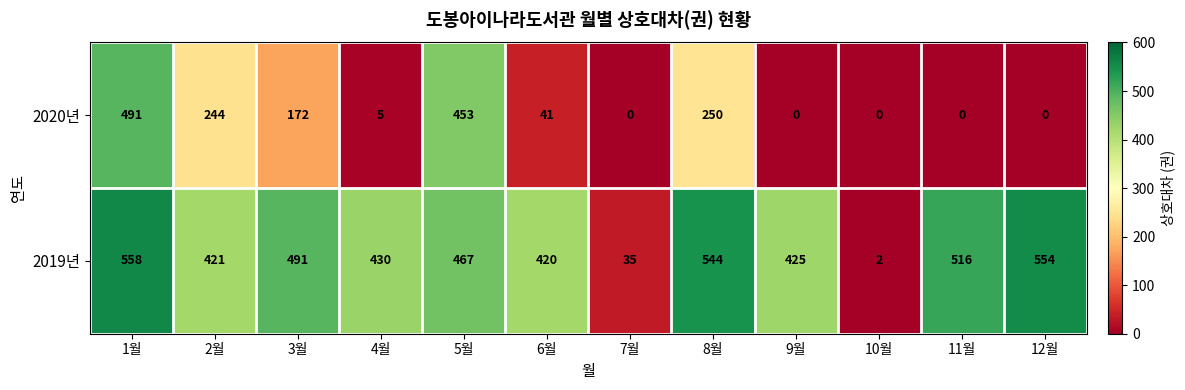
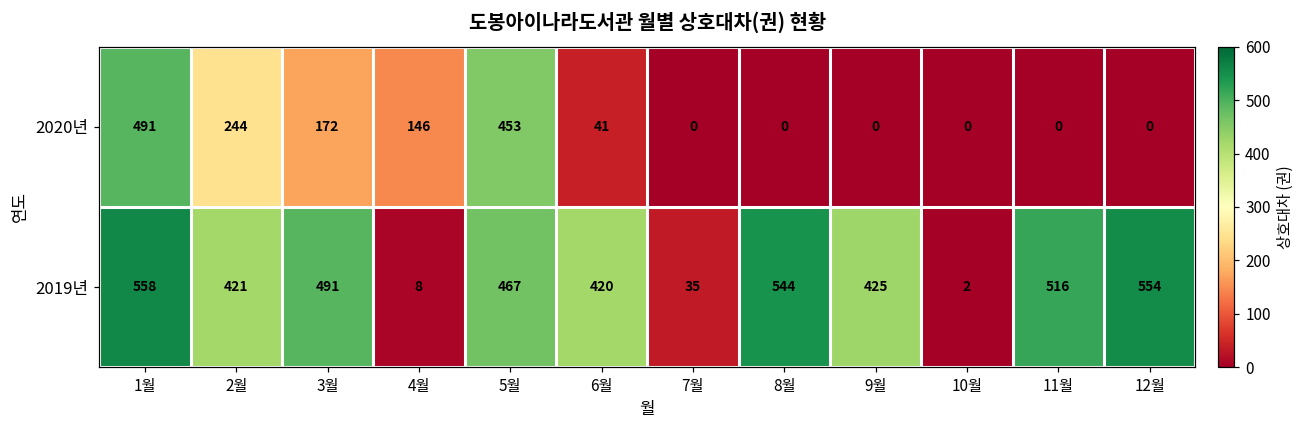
  {
    "2020년": {
      "1월": 491,
      "2월": 244,
      "3월": 172,
-     "4월": 5,
+     "4월": 146,
      "5월": 453,
      "6월": 41,
      "7월": 0,
-     "8월": 250,
+     "8월": 0,
      "9월": 0,
      "10월": 0,
      "11월": 0,
      "12월": 0
    },
    "2019년": {
      "1월": 558,
      "2월": 421,
      "3월": 491,
-     "4월": 430,
+     "4월": 8,
      "5월": 467,
      "6월": 420,
      "7월": 35,
      "8월": 544,
      "9월": 425,
      "10월": 2,
      "11월": 516,
      "12월": 554
    }
  }
